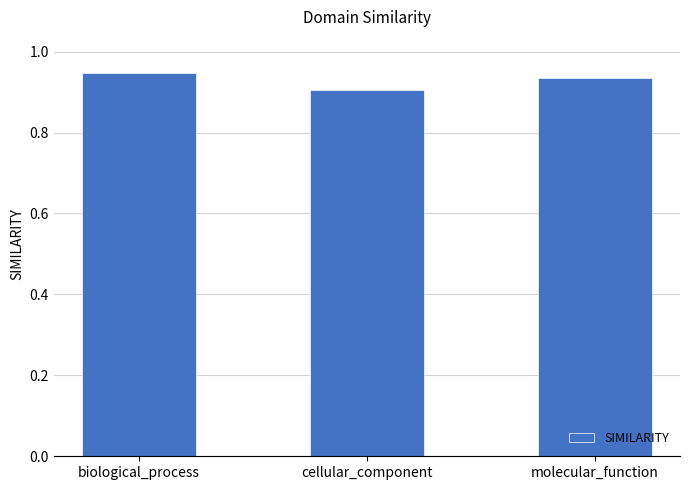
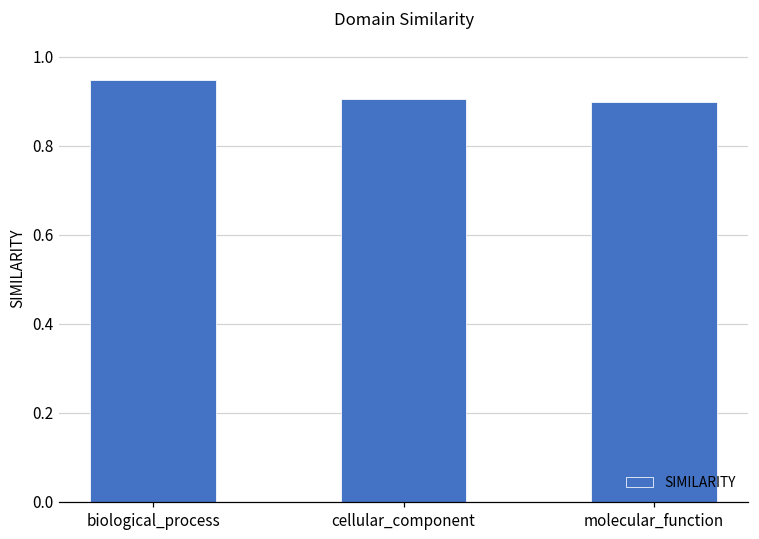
  {
    "biological_process": 0.95,
    "cellular_component": 0.90,
-   "molecular_function": 0.93
+   "molecular_function": 0.90
  }
